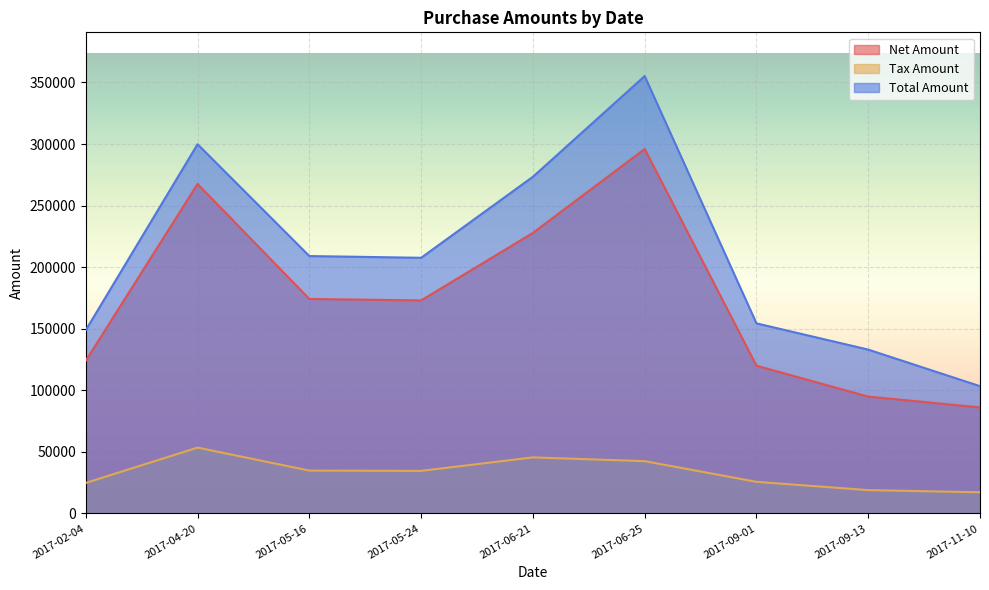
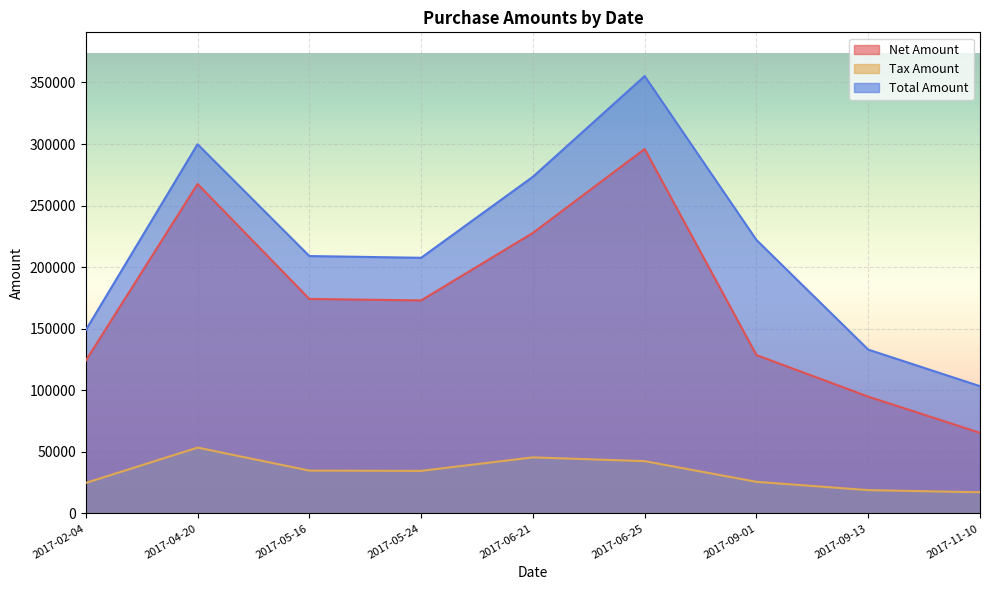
  {
    "Net Amount": {
      "2017-02-04": 124000,
      "2017-04-20": 268000,
      "2017-05-16": 174000,
      "2017-05-24": 173000,
      "2017-06-21": 228000,
      "2017-06-25": 296000,
-     "2017-09-01": 120000,
+     "2017-09-01": 129000,
      "2017-09-13": 95000,
-     "2017-11-10": 86000
+     "2017-11-10": 65000
    },
    "Tax Amount": {
      "2017-02-04": 25000,
      "2017-04-20": 54000,
      "2017-05-16": 35000,
      "2017-05-24": 35000,
      "2017-06-21": 46000,
      "2017-06-25": 43000,
      "2017-09-01": 26000,
      "2017-09-13": 19000,
      "2017-11-10": 17000
    },
    "Total Amount": {
      "2017-02-04": 149000,
      "2017-04-20": 300000,
      "2017-05-16": 209000,
      "2017-05-24": 208000,
      "2017-06-21": 273000,
      "2017-06-25": 355000,
-     "2017-09-01": 154000,
+     "2017-09-01": 222000,
      "2017-09-13": 133000,
      "2017-11-10": 103000
    }
  }
